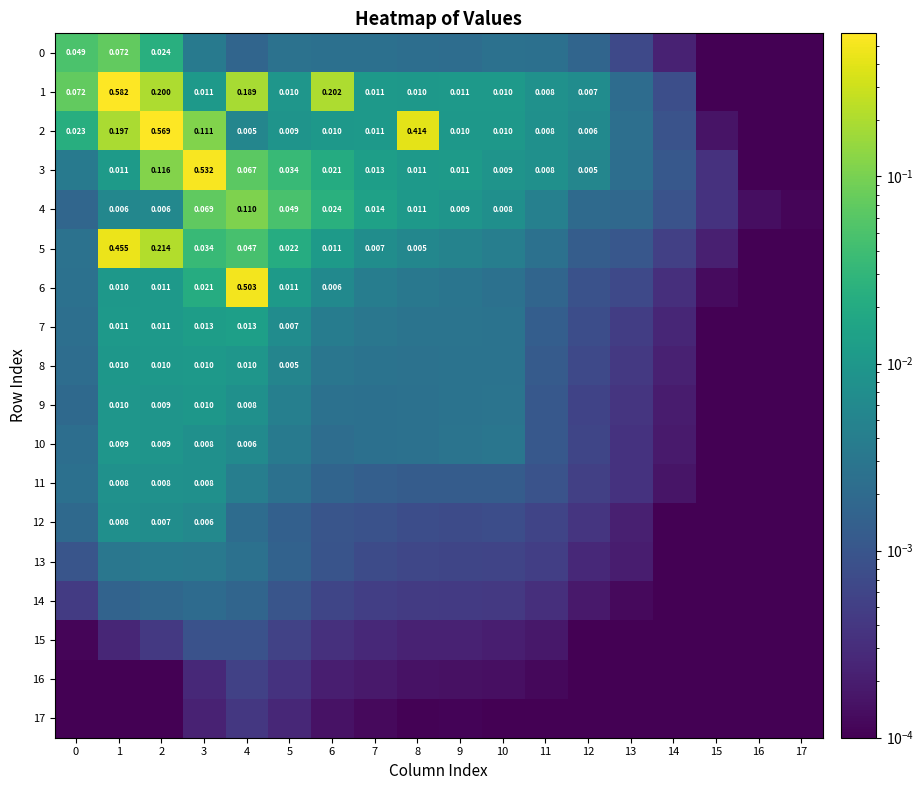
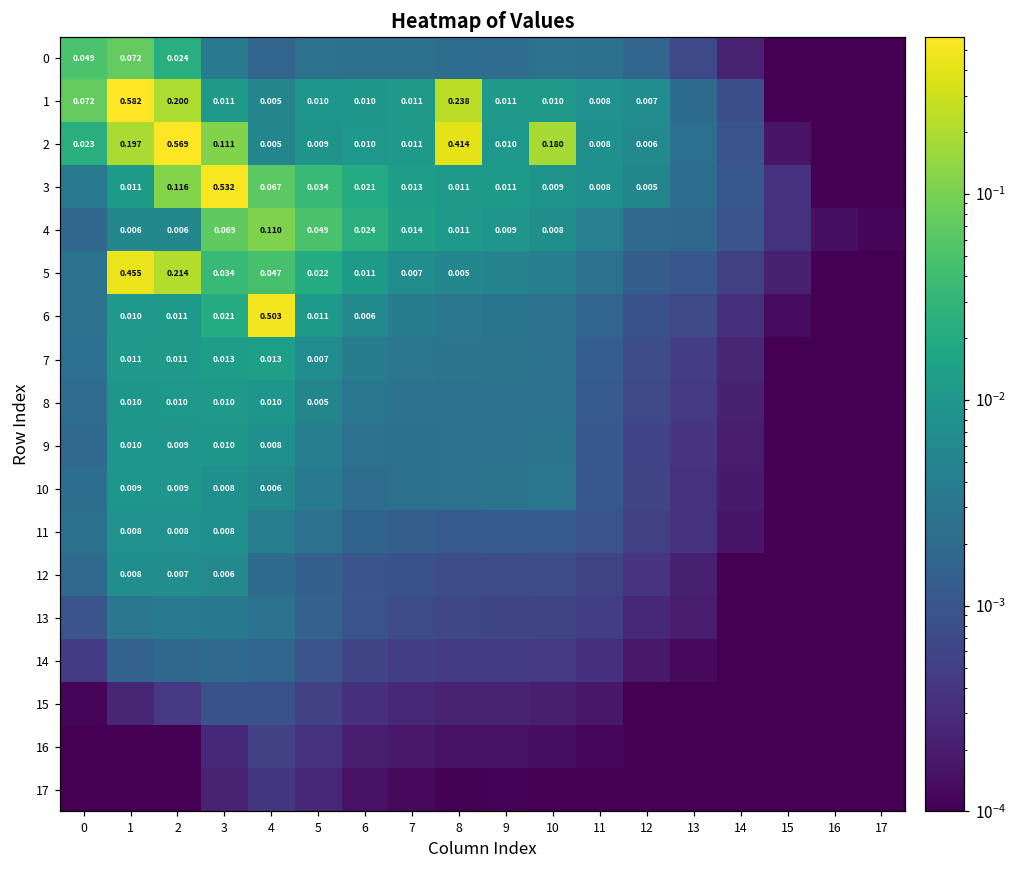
  {
    "0": {
      "0": 0.049,
      "1": 0.072,
      "2": 0.024
    },
    "1": {
      "0": 0.072,
      "1": 0.582,
      "2": 0.200,
      "3": 0.011,
-     "4": 0.189,
+     "4": 0.005,
      "5": 0.010,
-     "6": 0.202,
+     "6": 0.010,
      "7": 0.011,
-     "8": 0.010,
+     "8": 0.238,
      "9": 0.011,
      "10": 0.010,
      "11": 0.008,
      "12": 0.007
    },
    "2": {
      "0": 0.023,
      "1": 0.197,
      "2": 0.569,
      "3": 0.111,
      "4": 0.005,
      "5": 0.009,
      "6": 0.010,
      "7": 0.011,
      "8": 0.414,
      "9": 0.010,
-     "10": 0.010,
+     "10": 0.180,
      "11": 0.008,
      "12": 0.006
    },
    "3": {
      "1": 0.011,
      "2": 0.116,
      "3": 0.532,
      "4": 0.067,
      "5": 0.034,
      "6": 0.021,
      "7": 0.013,
      "8": 0.011,
      "9": 0.011,
      "10": 0.009,
      "11": 0.008,
      "12": 0.005
    },
    "4": {
      "1": 0.006,
      "2": 0.006,
      "3": 0.069,
      "4": 0.110,
      "5": 0.049,
      "6": 0.024,
      "7": 0.014,
      "8": 0.011,
      "9": 0.009,
      "10": 0.008
    },
    "5": {
      "1": 0.455,
      "2": 0.214,
      "3": 0.034,
      "4": 0.047,
      "5": 0.022,
      "6": 0.011,
      "7": 0.007,
      "8": 0.005
    },
    "6": {
      "1": 0.010,
      "2": 0.011,
      "3": 0.021,
      "4": 0.503,
      "5": 0.011,
      "6": 0.006
    },
    "7": {
      "1": 0.011,
      "2": 0.011,
      "3": 0.013,
      "4": 0.013,
      "5": 0.007
    },
    "8": {
      "1": 0.010,
      "2": 0.010,
      "3": 0.010,
      "4": 0.010,
      "5": 0.005
    },
    "9": {
      "1": 0.010,
      "2": 0.009,
      "3": 0.010,
      "4": 0.008
    },
    "10": {
      "1": 0.009,
      "2": 0.009,
      "3": 0.008,
      "4": 0.006
    },
    "11": {
      "1": 0.008,
      "2": 0.008,
      "3": 0.008
    },
    "12": {
      "1": 0.008,
      "2": 0.007,
      "3": 0.006
    }
  }
